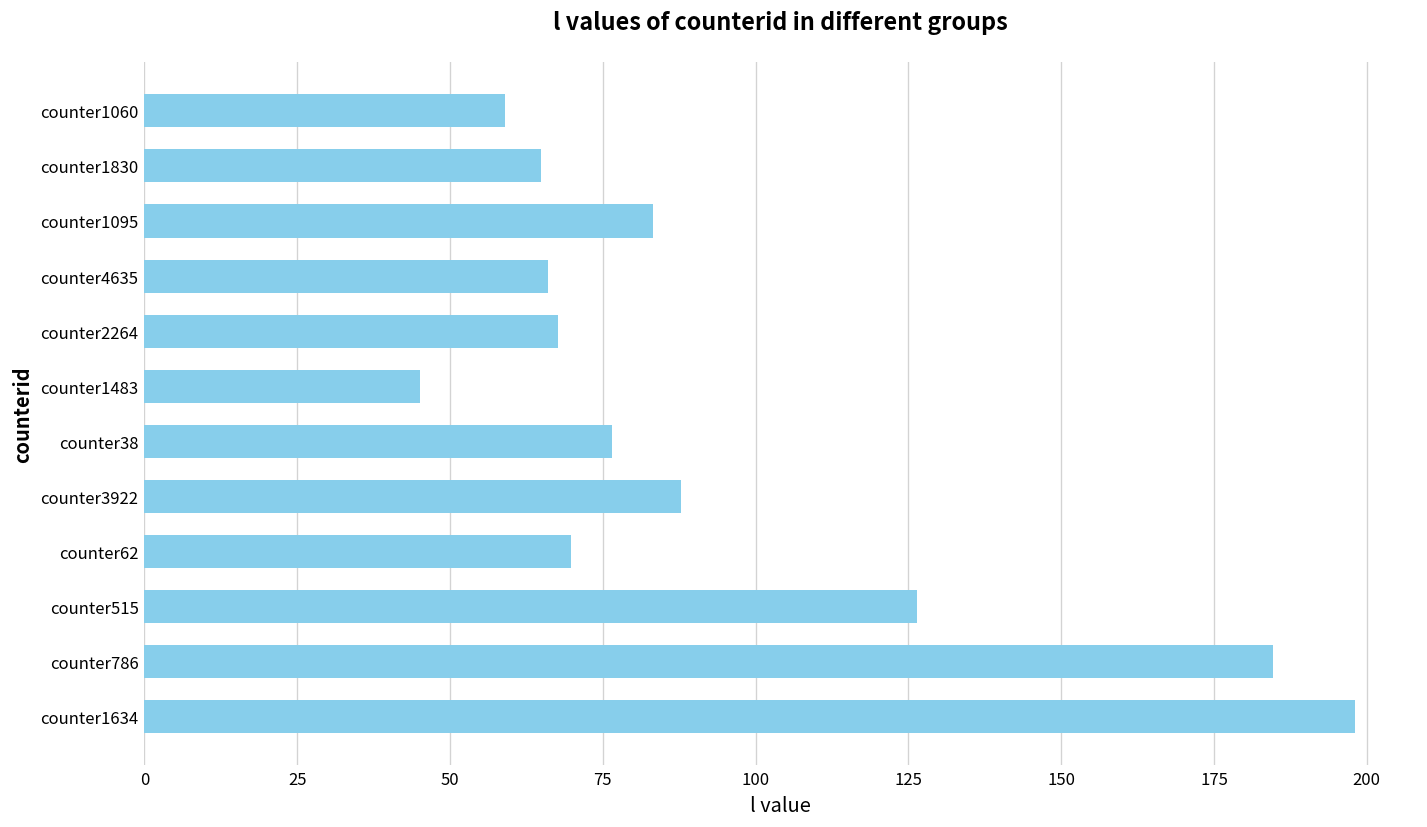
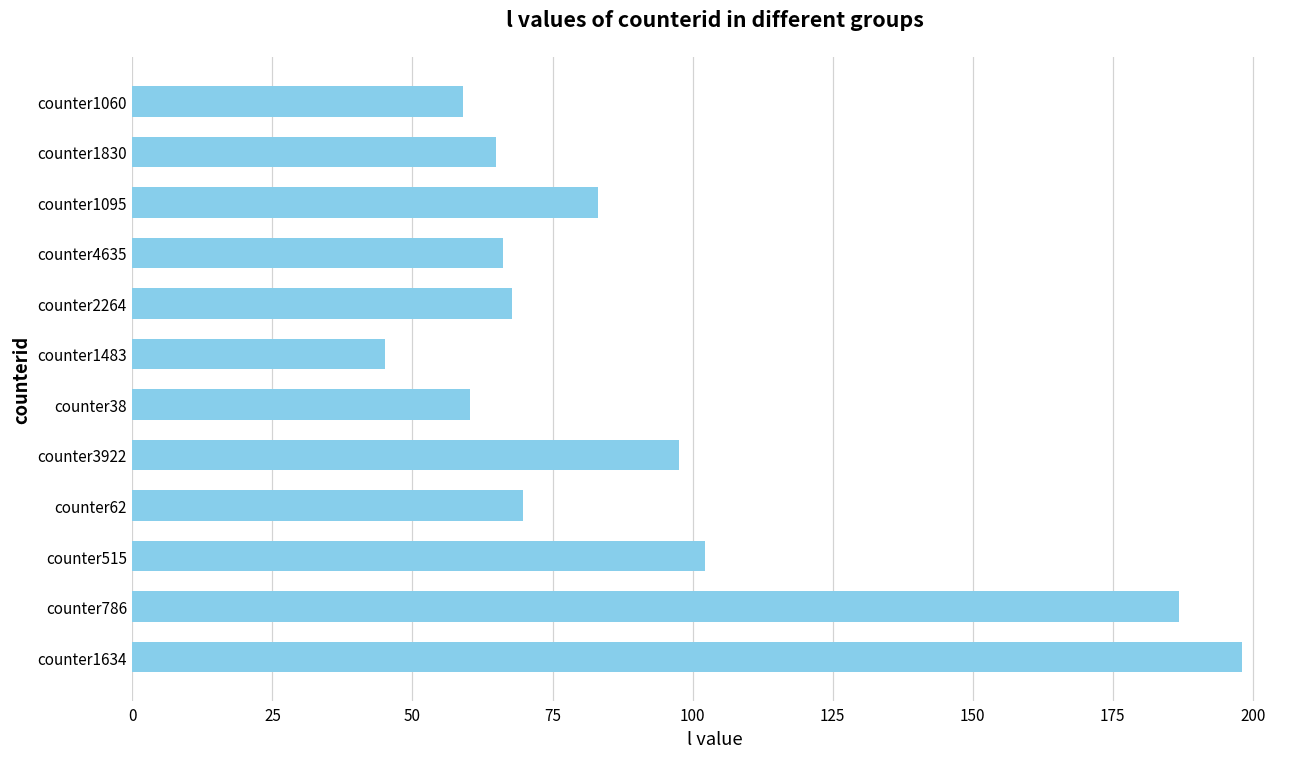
  {
    "counter1060": 59,
    "counter1830": 65,
    "counter1095": 83,
    "counter4635": 66,
    "counter2264": 68,
    "counter1483": 45,
-   "counter38": 76,
-   "counter3922": 88,
+   "counter38": 60,
+   "counter3922": 98,
    "counter62": 70,
-   "counter515": 126,
-   "counter786": 185,
+   "counter515": 102,
+   "counter786": 187,
    "counter1634": 198
  }
